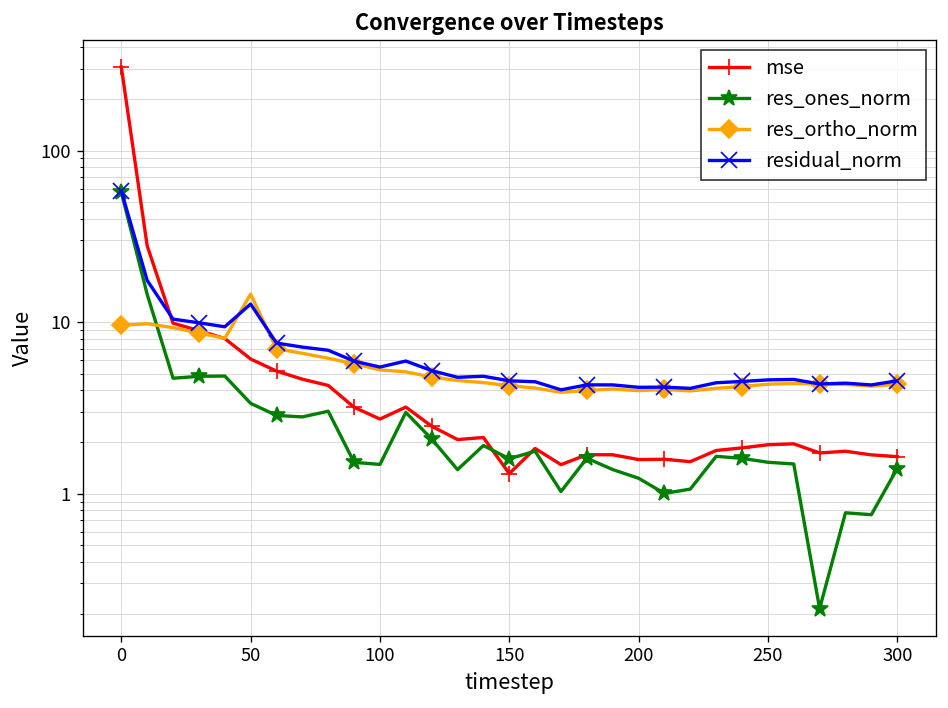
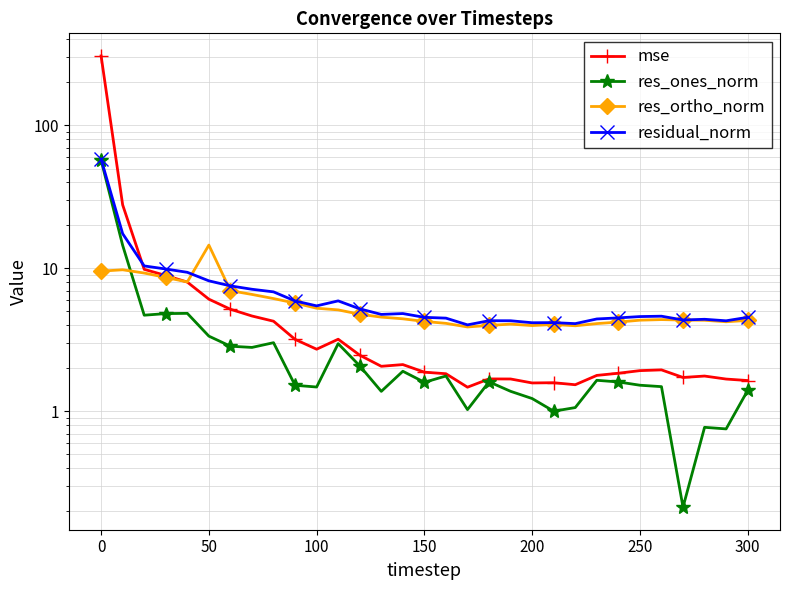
  {
    "mse": {
      "0": 310,
      "50": 6.1,
      "100": 2.7,
-     "150": 1.3,
+     "150": 1.9,
      "200": 1.6,
      "250": 1.9,
      "300": 1.6
    },
    "res_ones_norm": {
      "50": 3.4,
      "100": 1.5,
      "150": 1.6,
      "200": 1.2,
      "250": 1.5,
      "300": 1.4
    },
    "res_ortho_norm": {
      "0": 10,
      "50": 15,
      "150": 4.3,
      "200": 4.0,
      "250": 4.3,
      "300": 4.3
    },
    "residual_norm": {
-     "50": 13,
+     "50": 8,
      "150": 4.5,
      "200": 4.2,
      "250": 4.6,
      "300": 4.6
    }
  }
